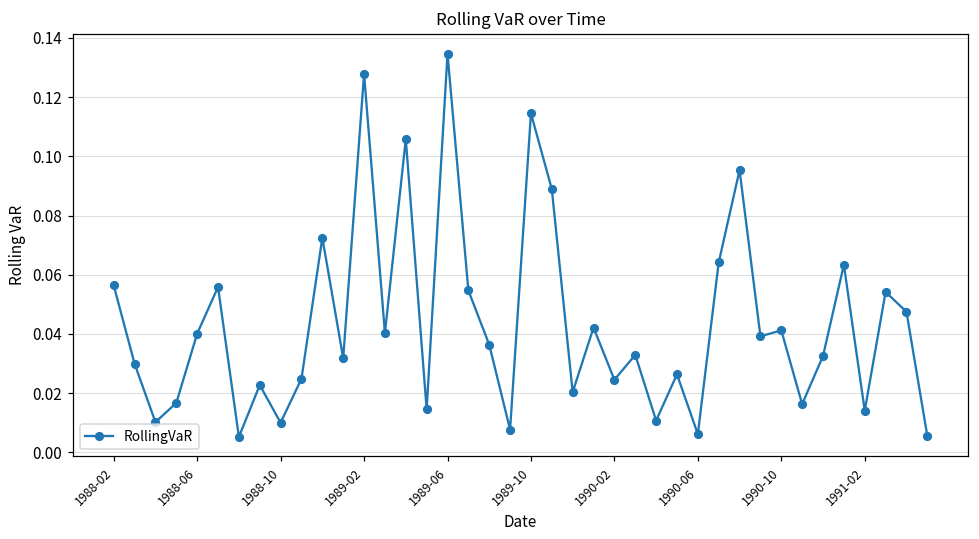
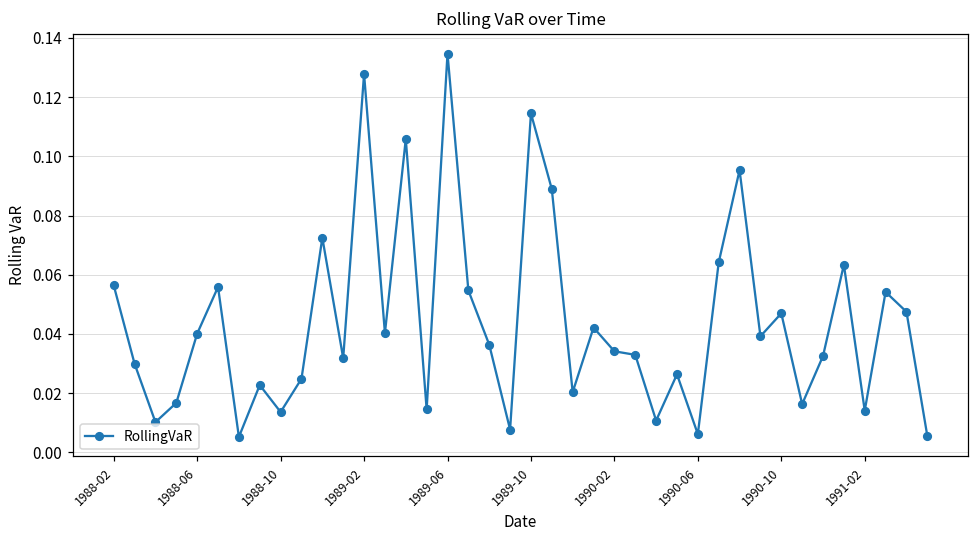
  {
    "1988-02": 0.056,
    "1988-06": 0.040,
-   "1988-10": 0.010,
+   "1988-10": 0.014,
    "1989-02": 0.128,
    "1989-06": 0.135,
    "1989-10": 0.115,
-   "1990-02": 0.024,
+   "1990-02": 0.034,
    "1990-06": 0.006,
-   "1990-10": 0.041,
+   "1990-10": 0.047,
    "1991-02": 0.014
  }
